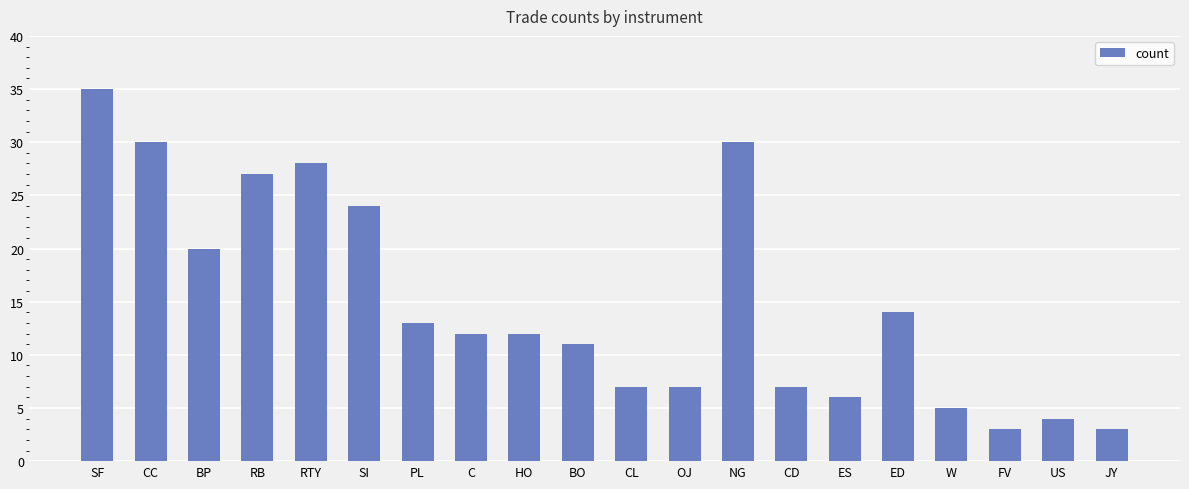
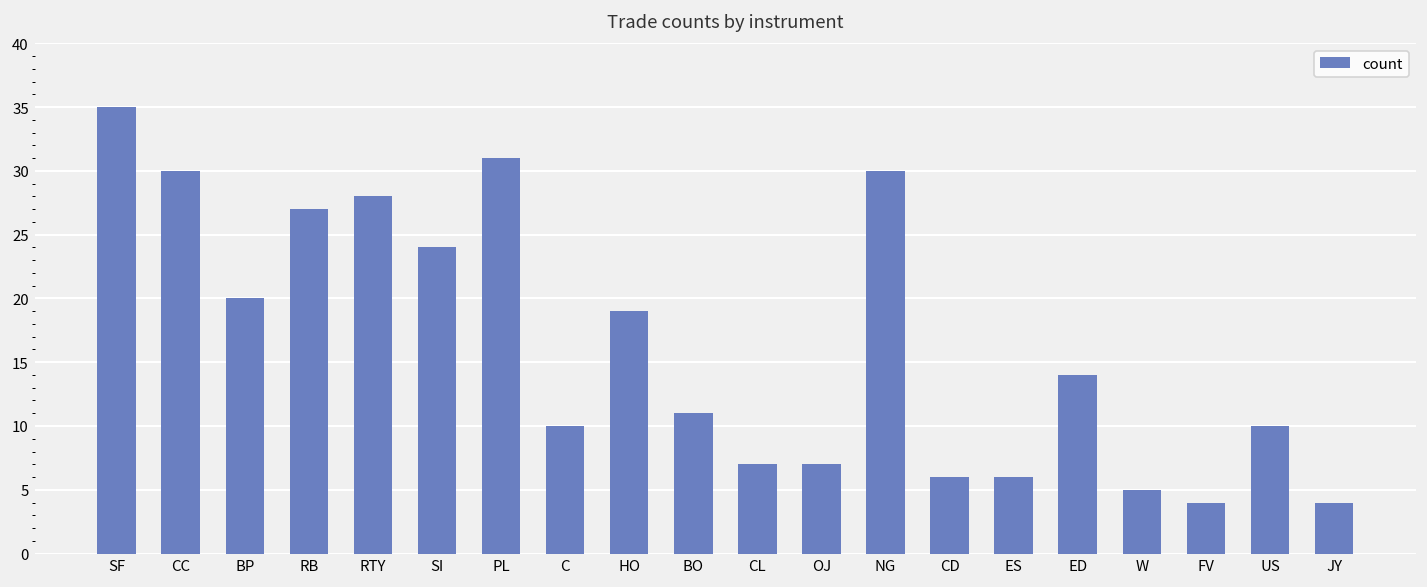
  {
    "SF": 35,
    "CC": 30,
    "BP": 20,
    "RB": 27,
    "RTY": 28,
    "SI": 24,
-   "PL": 13,
-   "C": 12,
-   "HO": 12,
+   "PL": 31,
+   "C": 10,
+   "HO": 19,
    "BO": 11,
    "CL": 7,
    "OJ": 7,
    "NG": 30,
-   "CD": 7,
+   "CD": 6,
    "ES": 6,
    "ED": 14,
    "W": 5,
-   "FV": 3,
-   "US": 4,
-   "JY": 3
+   "FV": 4,
+   "US": 10,
+   "JY": 4
  }
